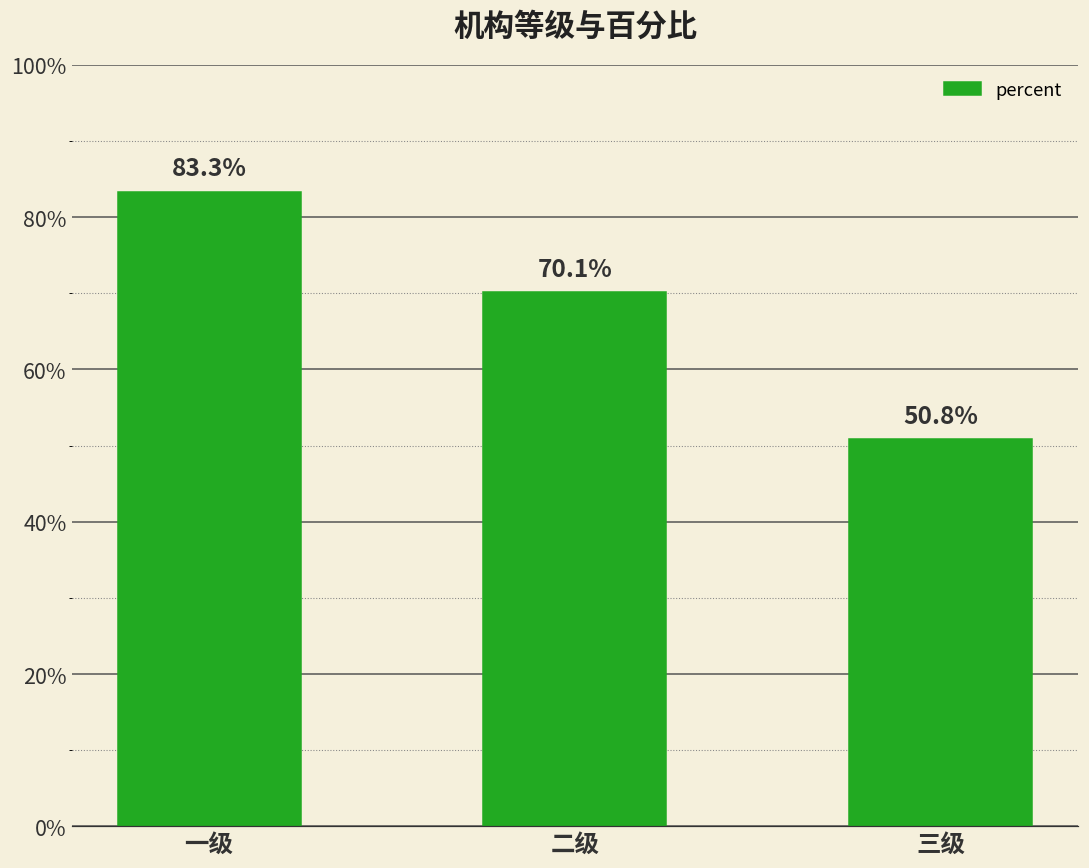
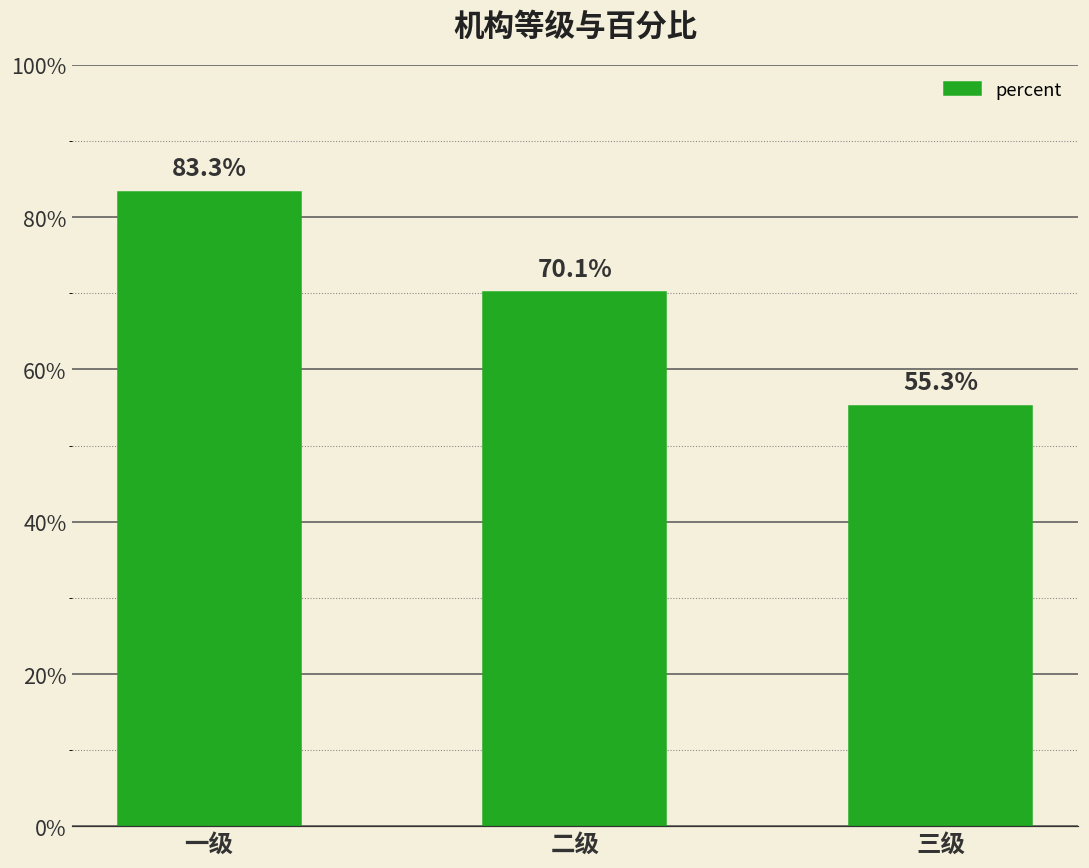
  {
    "一级": "83.3%",
    "二级": "70.1%",
-   "三级": "50.8%"
+   "三级": "55.3%"
  }
